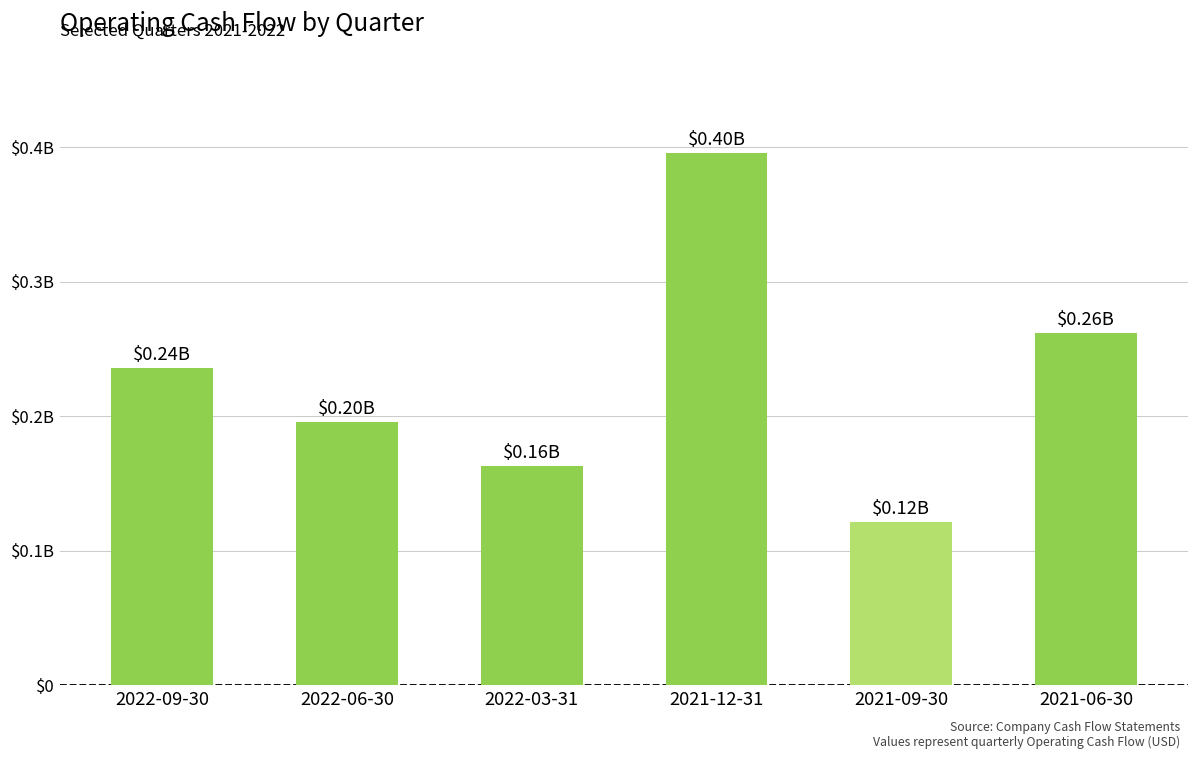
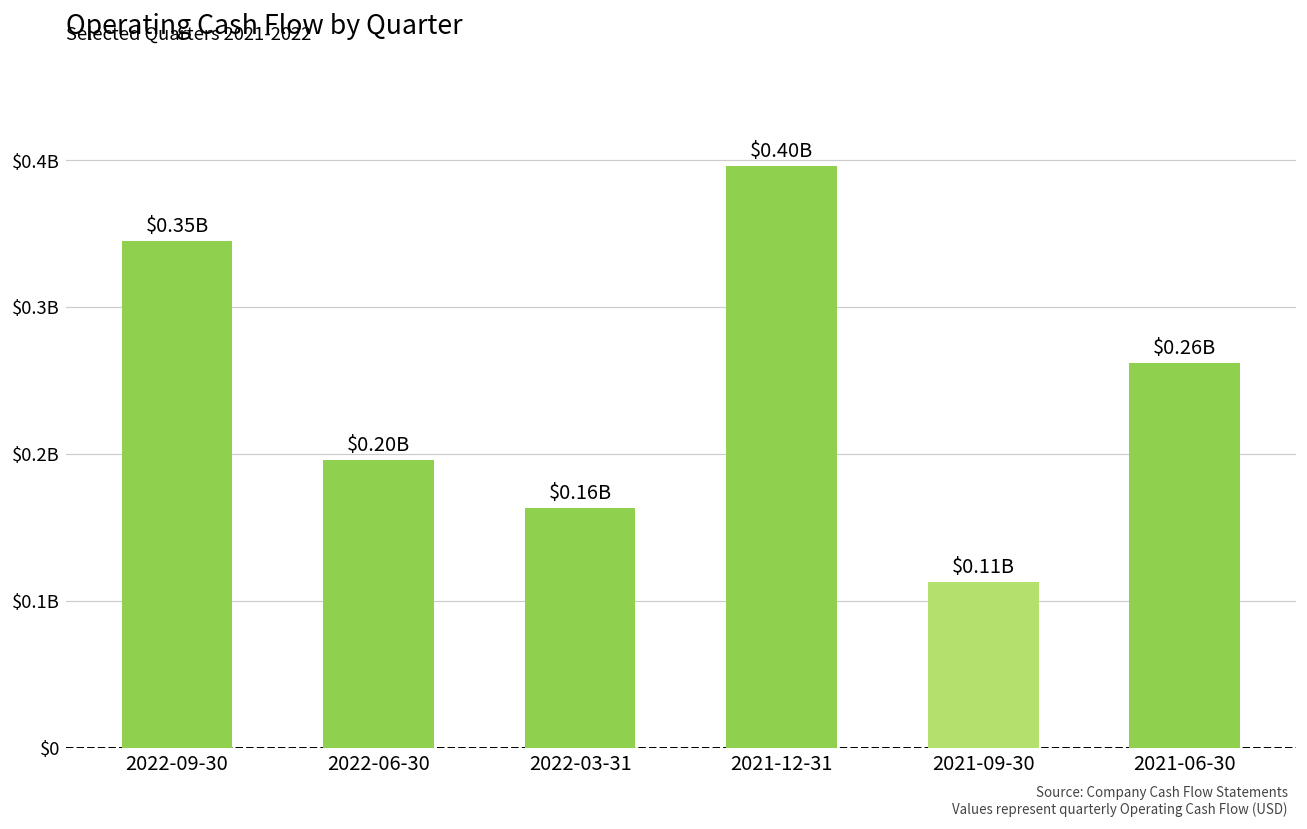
  {
-   "2022-09-30": "$0.24B",
+   "2022-09-30": "$0.35B",
    "2022-06-30": "$0.20B",
    "2022-03-31": "$0.16B",
    "2021-12-31": "$0.40B",
-   "2021-09-30": "$0.12B",
+   "2021-09-30": "$0.11B",
    "2021-06-30": "$0.26B"
  }
